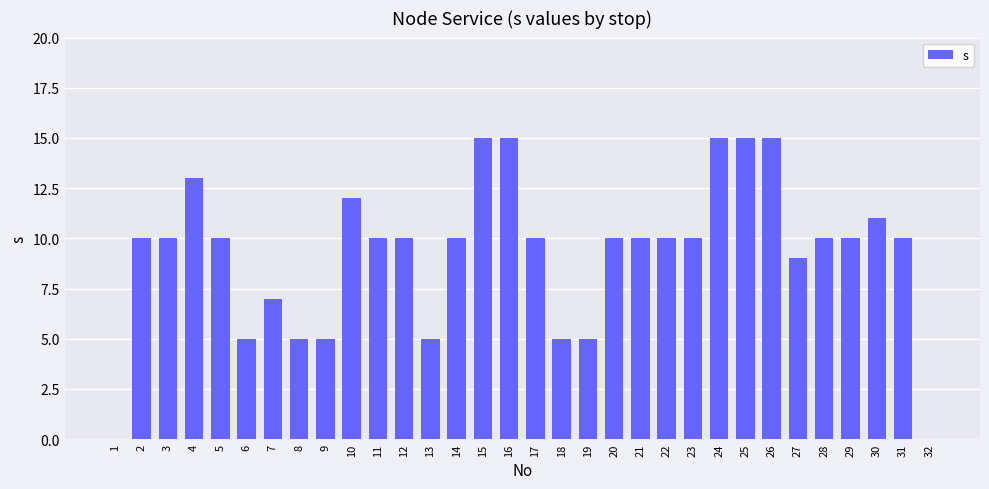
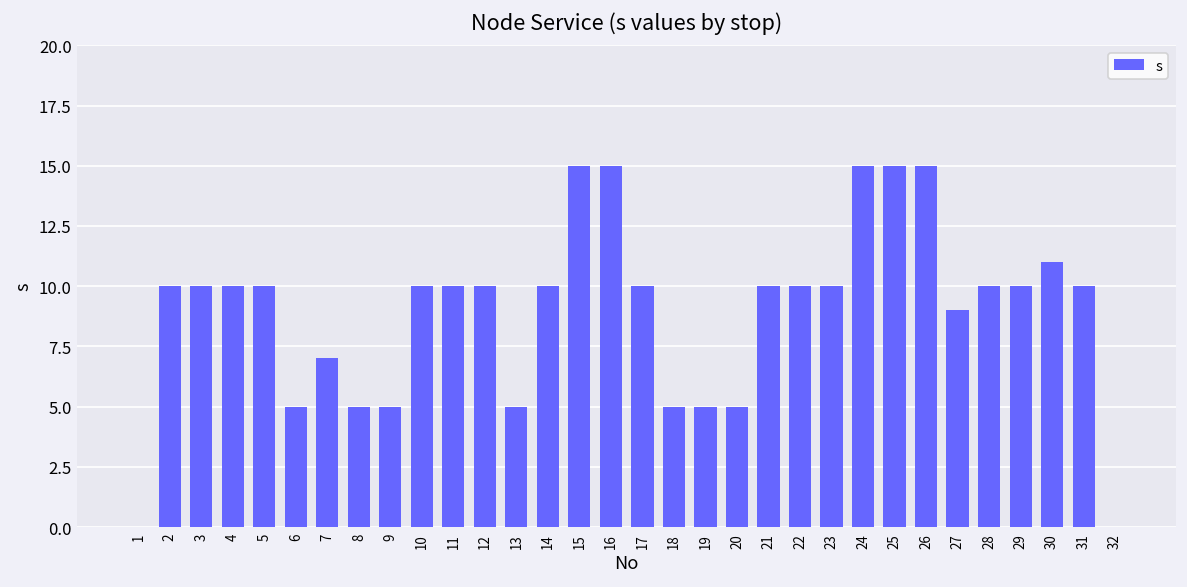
  {
    "1": 0,
    "2": 10,
    "3": 10,
-   "4": 13,
+   "4": 10,
    "5": 10,
    "6": 5,
    "7": 7,
    "8": 5,
    "9": 5,
-   "10": 12,
+   "10": 10,
    "11": 10,
    "12": 10,
    "13": 5,
    "14": 10,
    "15": 15,
    "16": 15,
    "17": 10,
    "18": 5,
    "19": 5,
-   "20": 10,
+   "20": 5,
    "21": 10,
    "22": 10,
    "23": 10,
    "24": 15,
    "25": 15,
    "26": 15,
    "27": 9,
    "28": 10,
    "29": 10,
    "30": 11,
    "31": 10,
    "32": 0
  }
